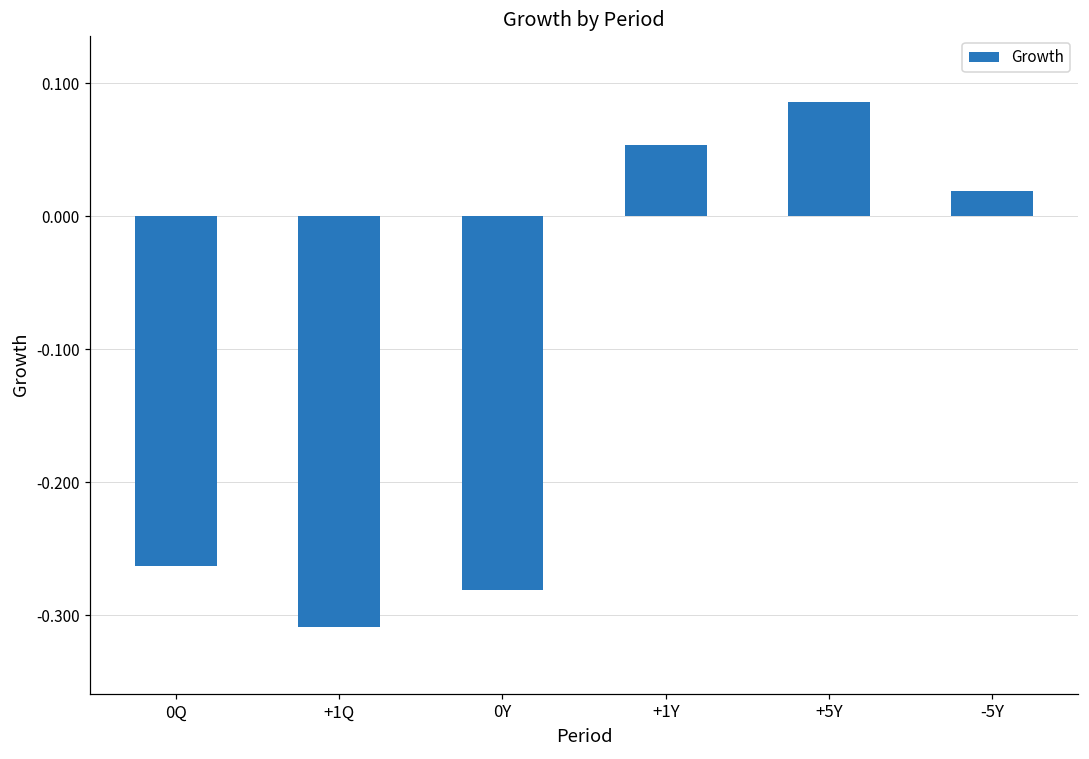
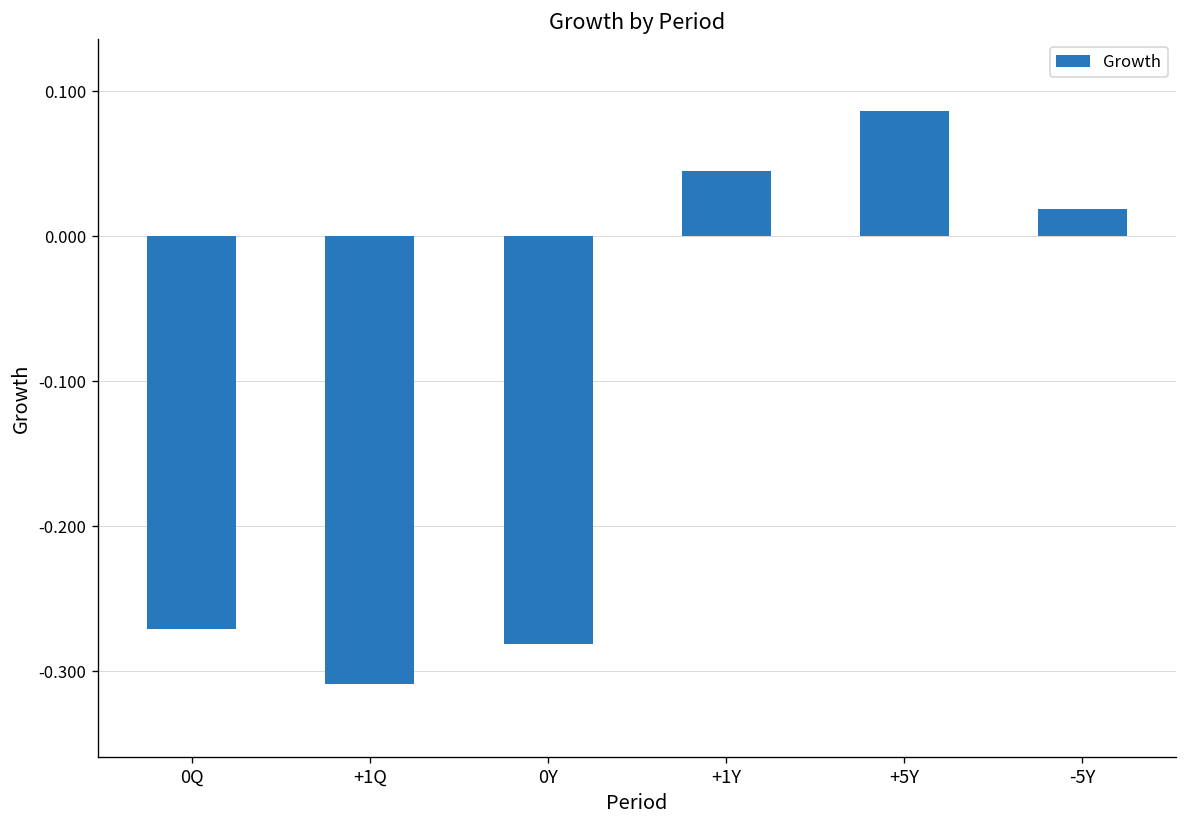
  {
-   "0Q": -0.263,
+   "0Q": -0.271,
    "+1Q": -0.309,
    "0Y": -0.281,
-   "+1Y": 0.054,
+   "+1Y": 0.045,
    "+5Y": 0.086,
    "-5Y": 0.019
  }
